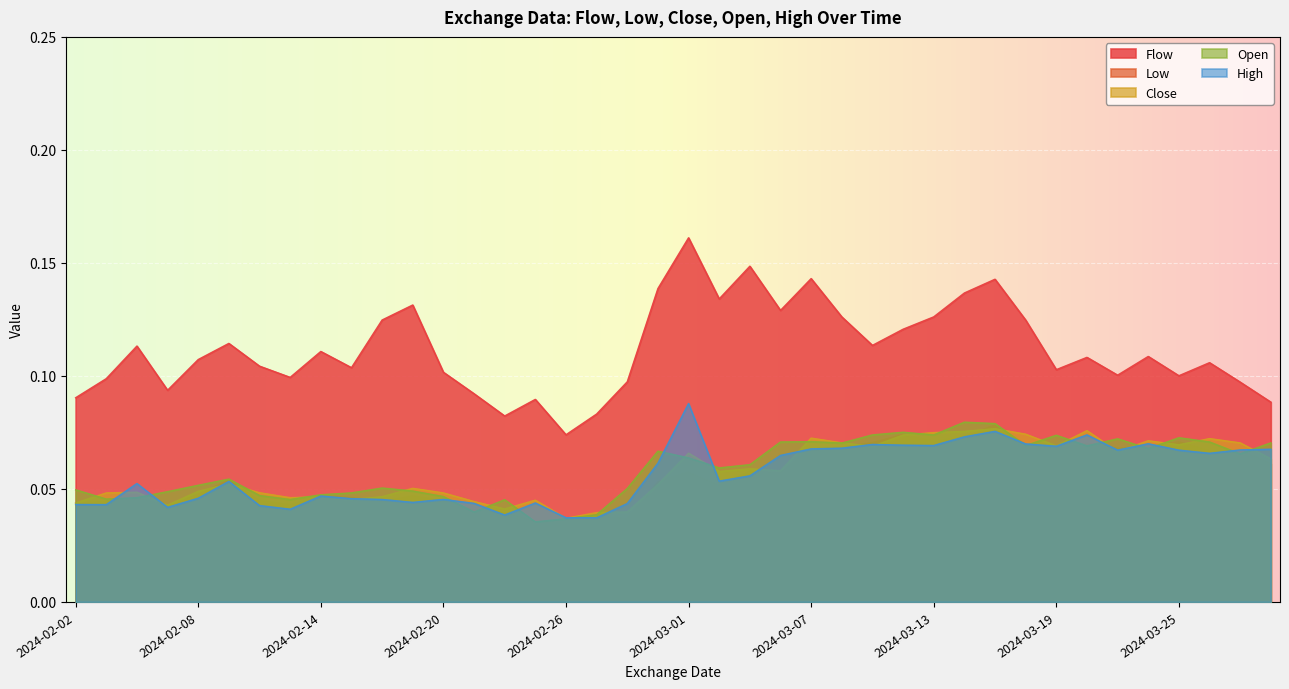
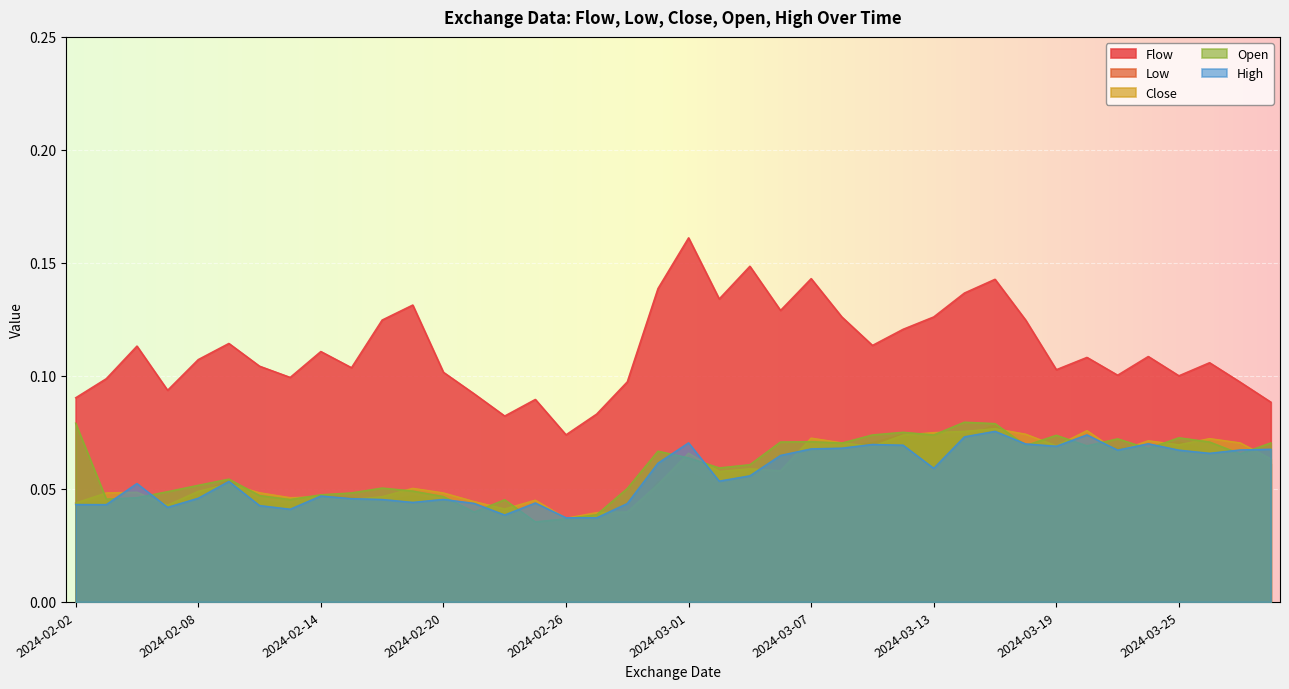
  {
    "Close": {
      "2024-02-08": 0.049,
      "2024-02-20": 0.048,
      "2024-03-01": 0.066,
      "2024-03-07": 0.073,
      "2024-03-25": 0.070
    },
    "Open": {
-     "2024-02-02": 0.050,
+     "2024-02-02": 0.079,
      "2024-02-08": 0.052,
      "2024-02-20": 0.047,
      "2024-03-01": 0.064,
      "2024-03-07": 0.071,
      "2024-03-19": 0.074,
      "2024-03-25": 0.073
    },
    "High": {
      "2024-02-08": 0.046,
-     "2024-03-01": 0.088,
-     "2024-03-13": 0.069,
+     "2024-03-01": 0.070,
+     "2024-03-13": 0.059,
      "2024-03-25": 0.067
    }
  }
